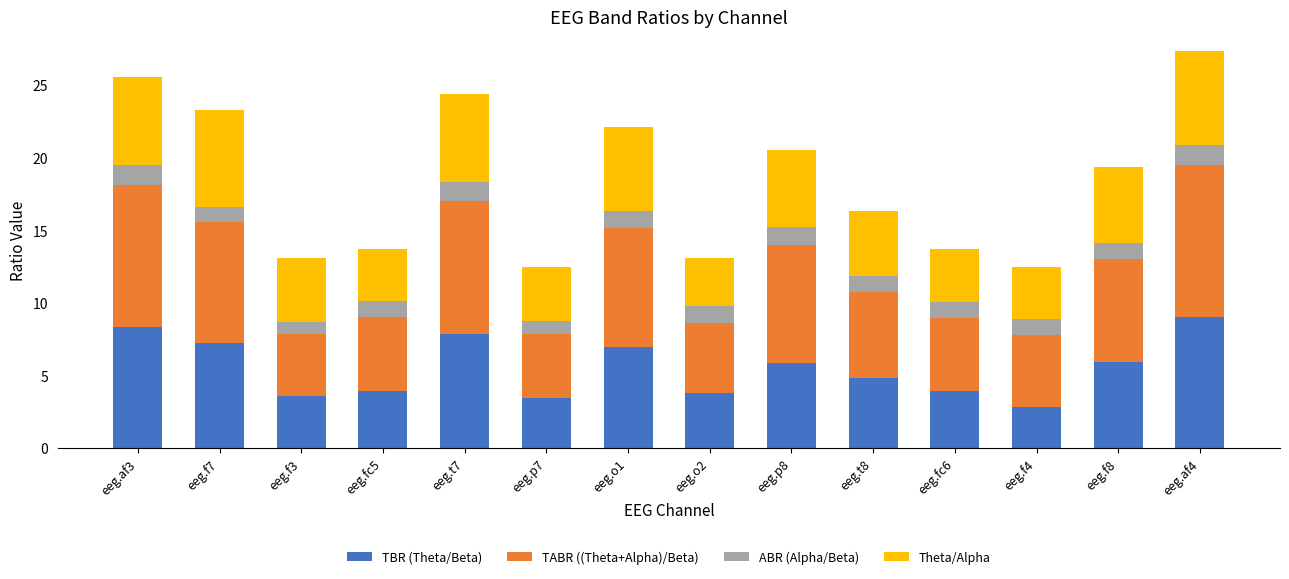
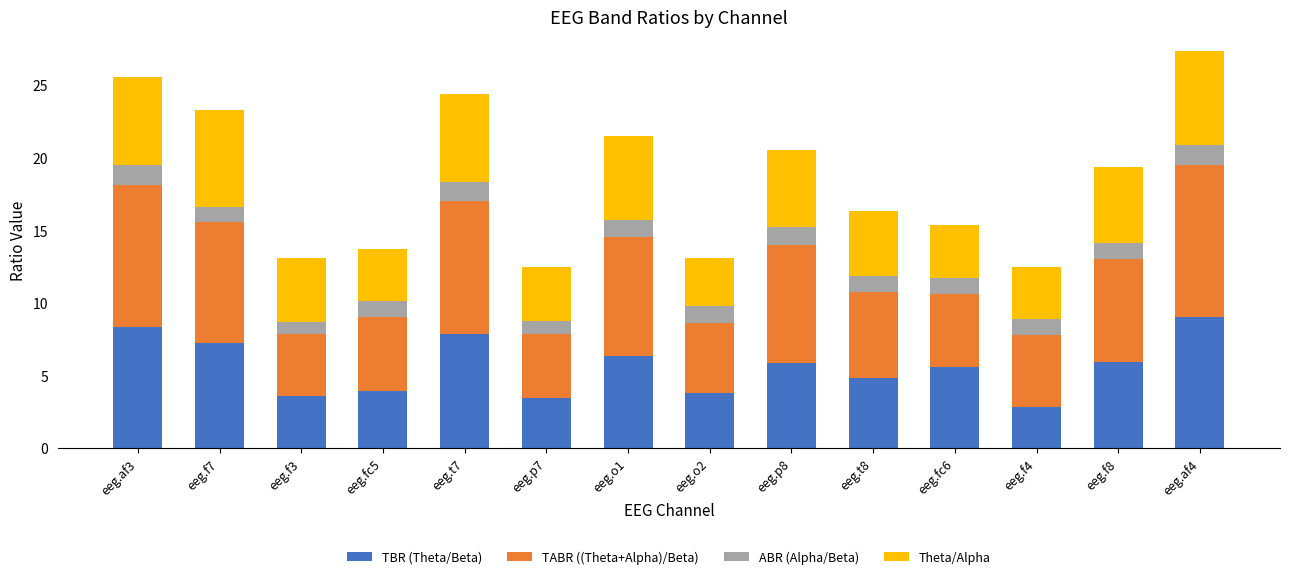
  {
    "TBR (Theta/Beta)": {
      "eeg.af3": 8.4,
      "eeg.f7": 7.2,
      "eeg.f3": 3.5,
      "eeg.fc5": 3.9,
      "eeg.t7": 7.9,
      "eeg.p7": 3.4,
-     "eeg.o1": 7.0,
+     "eeg.o1": 6.3,
      "eeg.o2": 3.8,
      "eeg.p8": 5.8,
      "eeg.t8": 4.8,
-     "eeg.fc6": 3.9,
+     "eeg.fc6": 5.6,
      "eeg.f4": 2.8,
      "eeg.f8": 5.9,
      "eeg.af4": 9.0
    },
    "TABR ((Theta+Alpha)/Beta)": {
      "eeg.af3": 9.7,
      "eeg.f7": 8.3,
      "eeg.f3": 4.3,
      "eeg.fc5": 5.1,
      "eeg.t7": 9.2,
      "eeg.p7": 4.4,
      "eeg.o1": 8.2,
      "eeg.o2": 4.9,
      "eeg.p8": 8.1,
      "eeg.t8": 5.9,
      "eeg.fc6": 5.0,
      "eeg.f4": 5.0,
      "eeg.f8": 7.1,
      "eeg.af4": 10.4
    },
    "ABR (Alpha/Beta)": {
      "eeg.af3": 1.4,
      "eeg.f7": 1.1,
      "eeg.f3": 0.8,
      "eeg.fc5": 1.1,
      "eeg.t7": 1.3,
      "eeg.p7": 0.9,
      "eeg.o1": 1.2,
      "eeg.o2": 1.1,
      "eeg.p8": 1.3,
      "eeg.t8": 1.1,
      "eeg.fc6": 1.1,
      "eeg.f4": 1.1,
      "eeg.f8": 1.1,
      "eeg.af4": 1.4
    },
    "Theta/Alpha": {
      "eeg.af3": 6.0,
      "eeg.f7": 6.6,
      "eeg.f3": 4.4,
      "eeg.fc5": 3.6,
      "eeg.t7": 6.1,
      "eeg.p7": 3.7,
      "eeg.o1": 5.8,
      "eeg.o2": 3.4,
      "eeg.p8": 5.3,
      "eeg.t8": 4.5,
      "eeg.fc6": 3.7,
      "eeg.f4": 3.6,
      "eeg.f8": 5.2,
      "eeg.af4": 6.5
    }
  }
